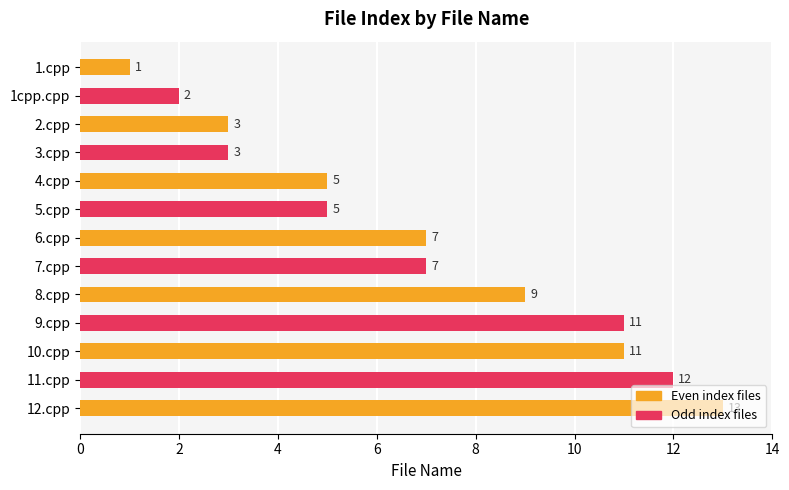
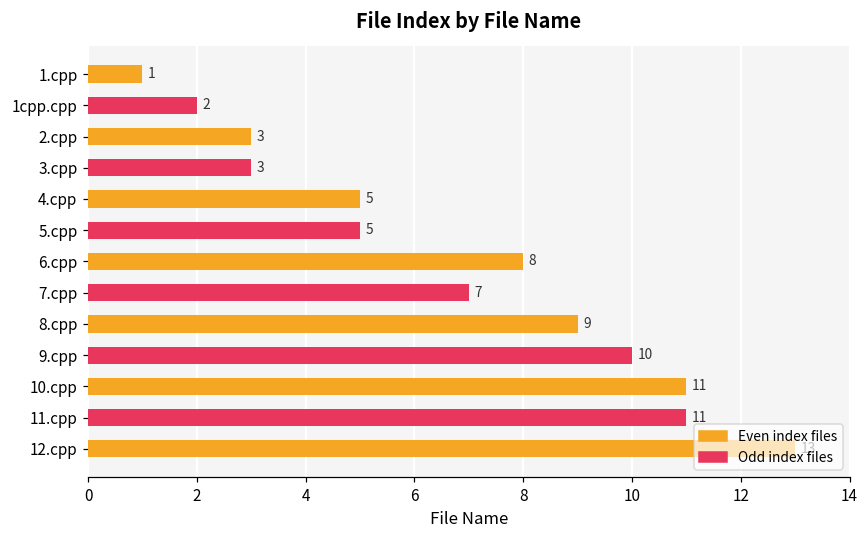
  {
    "1.cpp": 1,
    "1cpp.cpp": 2,
    "2.cpp": 3,
    "3.cpp": 3,
    "4.cpp": 5,
    "5.cpp": 5,
-   "6.cpp": 7,
+   "6.cpp": 8,
    "7.cpp": 7,
    "8.cpp": 9,
-   "9.cpp": 11,
+   "9.cpp": 10,
    "10.cpp": 11,
-   "11.cpp": 12
+   "11.cpp": 11
  }
